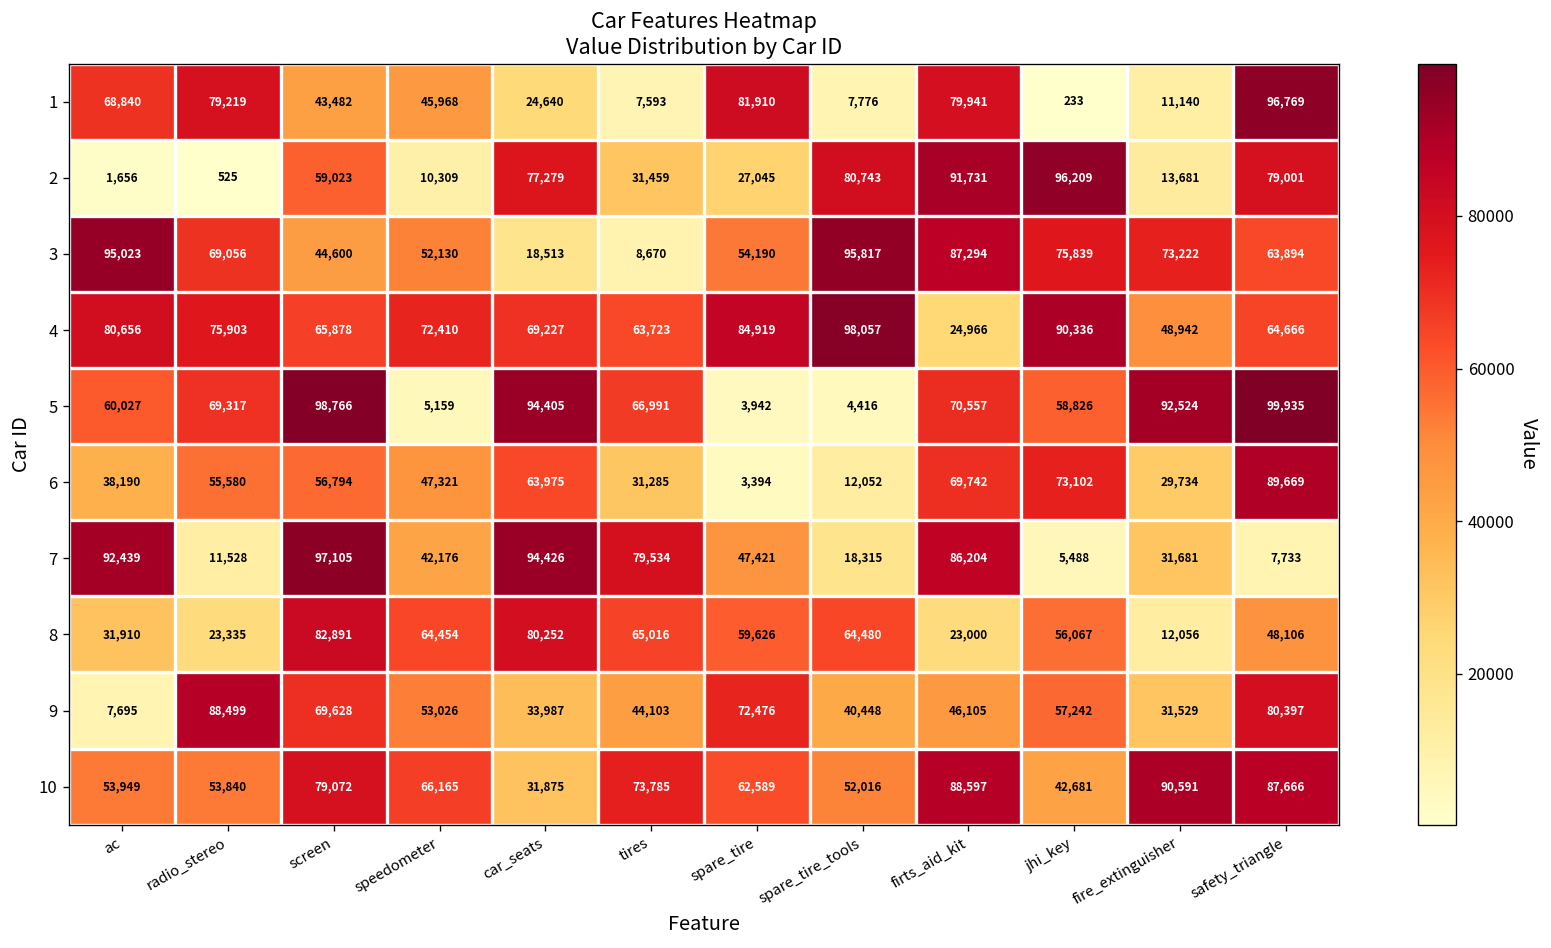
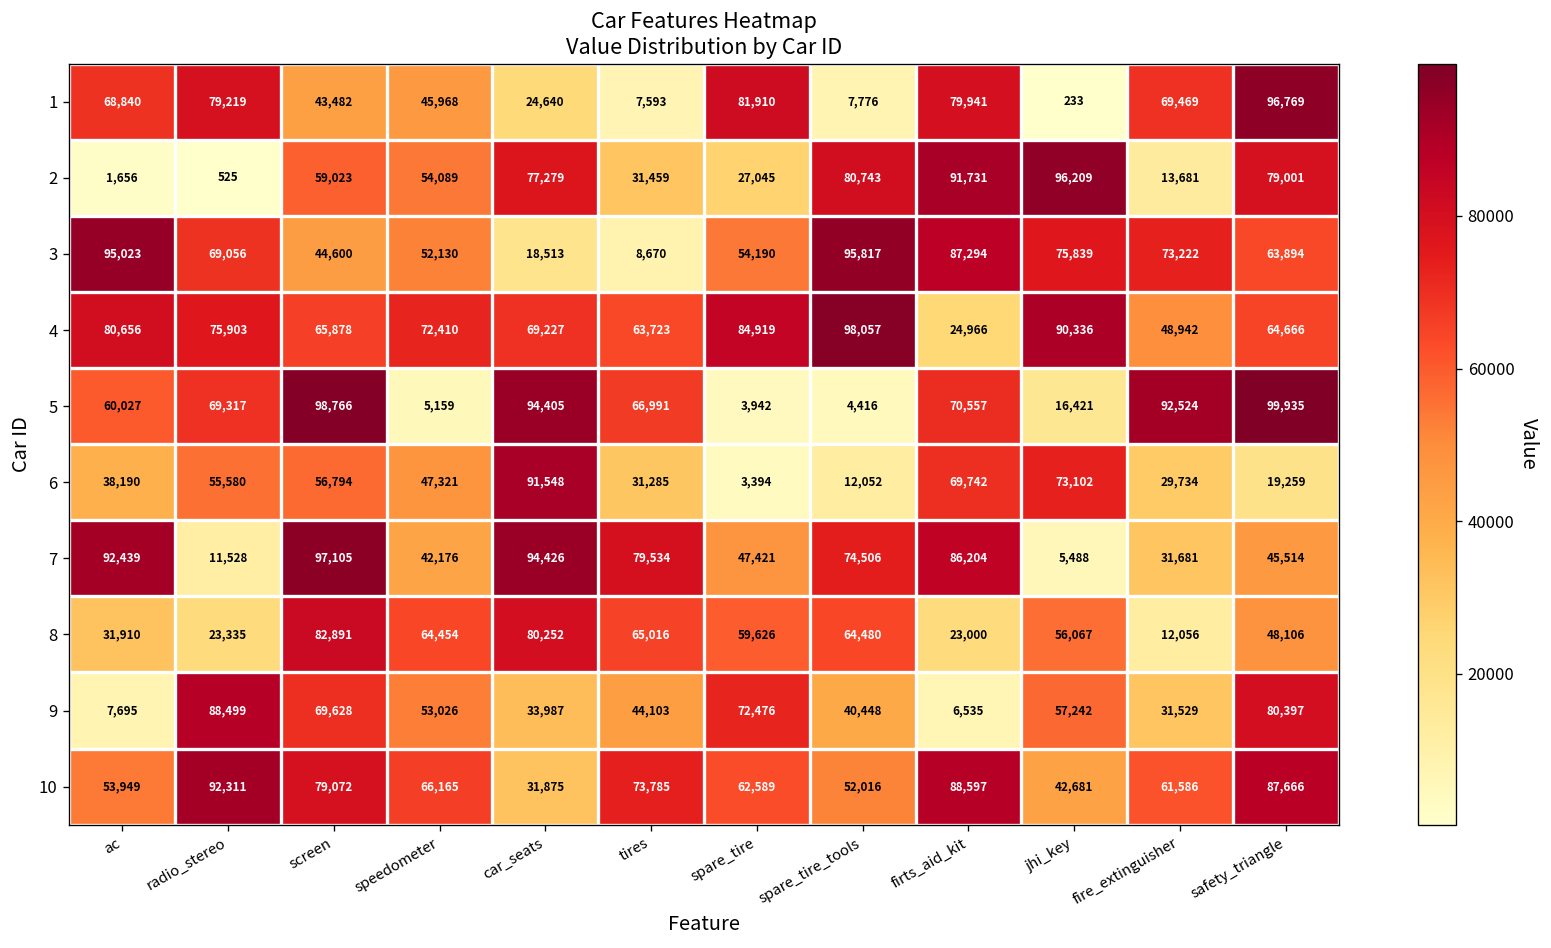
  {
    "1": {
      "ac": "68,840",
      "radio_stereo": "79,219",
      "screen": "43,482",
      "speedometer": "45,968",
      "car_seats": "24,640",
      "tires": "7,593",
      "spare_tire": "81,910",
      "spare_tire_tools": "7,776",
      "firts_aid_kit": "79,941",
      "jhi_key": "233",
-     "fire_extinguisher": "11,140",
+     "fire_extinguisher": "69,469",
      "safety_triangle": "96,769"
    },
    "2": {
      "ac": "1,656",
      "radio_stereo": "525",
      "screen": "59,023",
-     "speedometer": "10,309",
+     "speedometer": "54,089",
      "car_seats": "77,279",
      "tires": "31,459",
      "spare_tire": "27,045",
      "spare_tire_tools": "80,743",
      "firts_aid_kit": "91,731",
      "jhi_key": "96,209",
      "fire_extinguisher": "13,681",
      "safety_triangle": "79,001"
    },
    "3": {
      "ac": "95,023",
      "radio_stereo": "69,056",
      "screen": "44,600",
      "speedometer": "52,130",
      "car_seats": "18,513",
      "tires": "8,670",
      "spare_tire": "54,190",
      "spare_tire_tools": "95,817",
      "firts_aid_kit": "87,294",
      "jhi_key": "75,839",
      "fire_extinguisher": "73,222",
      "safety_triangle": "63,894"
    },
    "4": {
      "ac": "80,656",
      "radio_stereo": "75,903",
      "screen": "65,878",
      "speedometer": "72,410",
      "car_seats": "69,227",
      "tires": "63,723",
      "spare_tire": "84,919",
      "spare_tire_tools": "98,057",
      "firts_aid_kit": "24,966",
      "jhi_key": "90,336",
      "fire_extinguisher": "48,942",
      "safety_triangle": "64,666"
    },
    "5": {
      "ac": "60,027",
      "radio_stereo": "69,317",
      "screen": "98,766",
      "speedometer": "5,159",
      "car_seats": "94,405",
      "tires": "66,991",
      "spare_tire": "3,942",
      "spare_tire_tools": "4,416",
      "firts_aid_kit": "70,557",
-     "jhi_key": "58,826",
+     "jhi_key": "16,421",
      "fire_extinguisher": "92,524",
      "safety_triangle": "99,935"
    },
    "6": {
      "ac": "38,190",
      "radio_stereo": "55,580",
      "screen": "56,794",
      "speedometer": "47,321",
-     "car_seats": "63,975",
+     "car_seats": "91,548",
      "tires": "31,285",
      "spare_tire": "3,394",
      "spare_tire_tools": "12,052",
      "firts_aid_kit": "69,742",
      "jhi_key": "73,102",
      "fire_extinguisher": "29,734",
-     "safety_triangle": "89,669"
+     "safety_triangle": "19,259"
    },
    "7": {
      "ac": "92,439",
      "radio_stereo": "11,528",
      "screen": "97,105",
      "speedometer": "42,176",
      "car_seats": "94,426",
      "tires": "79,534",
      "spare_tire": "47,421",
-     "spare_tire_tools": "18,315",
+     "spare_tire_tools": "74,506",
      "firts_aid_kit": "86,204",
      "jhi_key": "5,488",
      "fire_extinguisher": "31,681",
-     "safety_triangle": "7,733"
+     "safety_triangle": "45,514"
    },
    "8": {
      "ac": "31,910",
      "radio_stereo": "23,335",
      "screen": "82,891",
      "speedometer": "64,454",
      "car_seats": "80,252",
      "tires": "65,016",
      "spare_tire": "59,626",
      "spare_tire_tools": "64,480",
      "firts_aid_kit": "23,000",
      "jhi_key": "56,067",
      "fire_extinguisher": "12,056",
      "safety_triangle": "48,106"
    },
    "9": {
      "ac": "7,695",
      "radio_stereo": "88,499",
      "screen": "69,628",
      "speedometer": "53,026",
      "car_seats": "33,987",
      "tires": "44,103",
      "spare_tire": "72,476",
      "spare_tire_tools": "40,448",
-     "firts_aid_kit": "46,105",
+     "firts_aid_kit": "6,535",
      "jhi_key": "57,242",
      "fire_extinguisher": "31,529",
      "safety_triangle": "80,397"
    },
    "10": {
      "ac": "53,949",
-     "radio_stereo": "53,840",
+     "radio_stereo": "92,311",
      "screen": "79,072",
      "speedometer": "66,165",
      "car_seats": "31,875",
      "tires": "73,785",
      "spare_tire": "62,589",
      "spare_tire_tools": "52,016",
      "firts_aid_kit": "88,597",
      "jhi_key": "42,681",
-     "fire_extinguisher": "90,591",
+     "fire_extinguisher": "61,586",
      "safety_triangle": "87,666"
    }
  }
